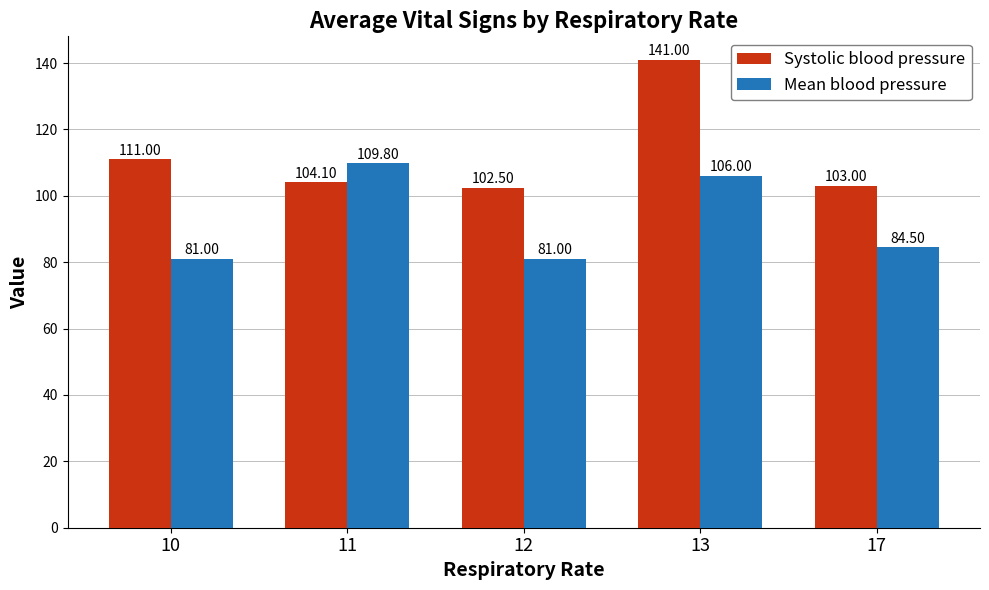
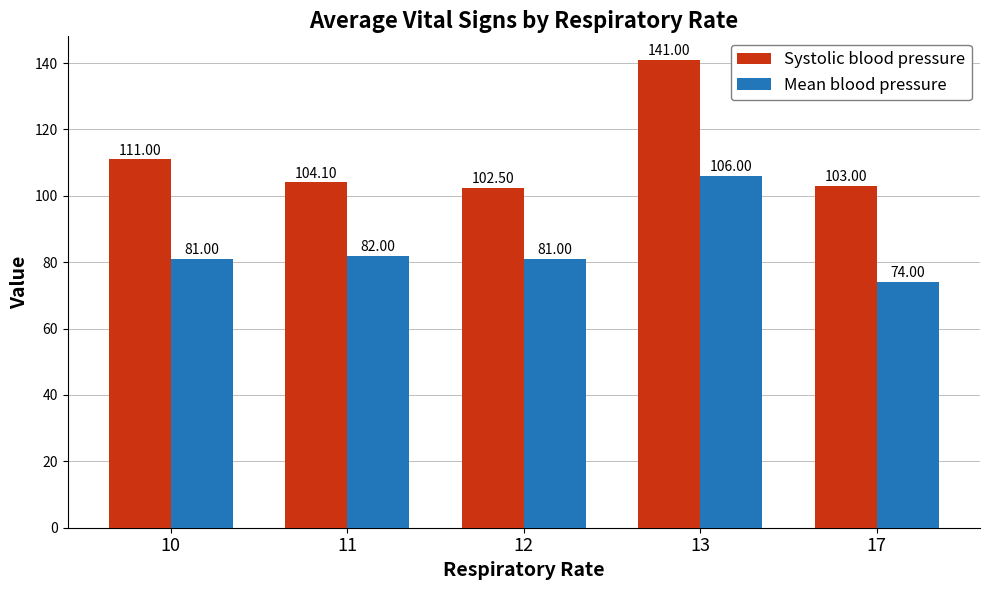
  {
    "Systolic blood pressure": {
      "10": 111.00,
      "11": 104.10,
      "12": 102.50,
      "13": 141.00,
      "17": 103.00
    },
    "Mean blood pressure": {
      "10": 81.00,
-     "11": 109.80,
+     "11": 82.00,
      "12": 81.00,
      "13": 106.00,
-     "17": 84.50
+     "17": 74.00
    }
  }
